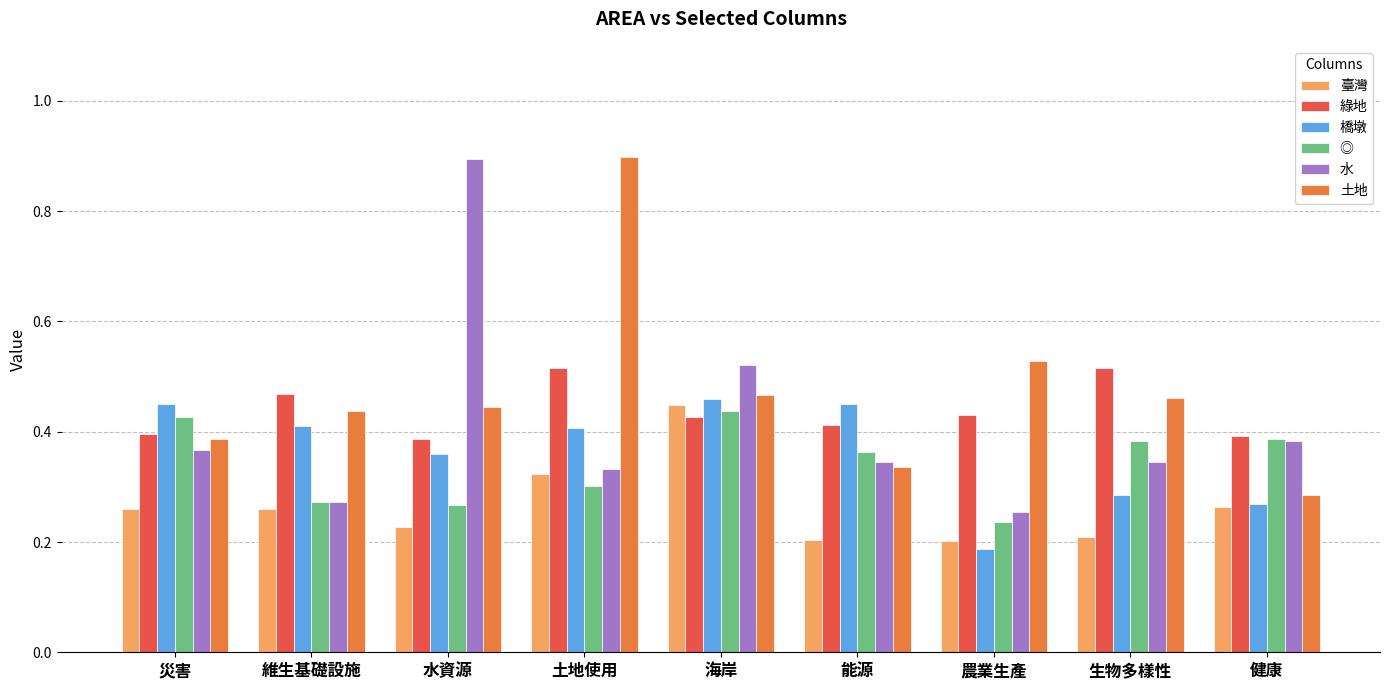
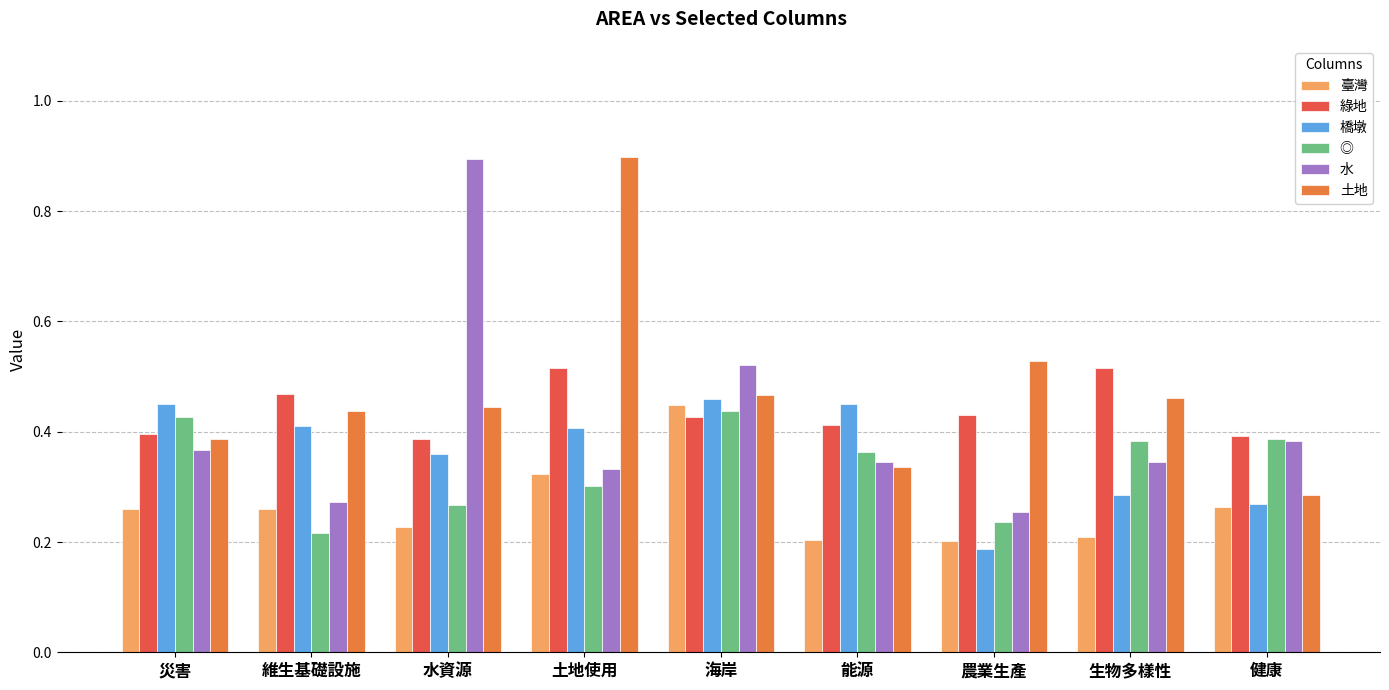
  {
    "橋墩": {
      "災害": 0.45,
      "維生基礎設施": 0.41,
      "水資源": 0.36,
      "土地使用": 0.41,
      "海岸": 0.46,
      "能源": 0.45,
      "農業生產": 0.19,
      "生物多樣性": 0.29,
      "健康": 0.27
    },
    "◎": {
      "災害": 0.43,
-     "維生基礎設施": 0.27,
+     "維生基礎設施": 0.22,
      "水資源": 0.27,
      "土地使用": 0.30,
      "海岸": 0.44,
      "能源": 0.36,
      "農業生產": 0.24,
      "生物多樣性": 0.38,
      "健康": 0.39
    },
    "水": {
      "災害": 0.37,
      "維生基礎設施": 0.27,
      "水資源": 0.89,
      "土地使用": 0.33,
      "海岸": 0.52,
      "能源": 0.35,
      "農業生產": 0.25,
      "生物多樣性": 0.34,
      "健康": 0.38
    }
  }
